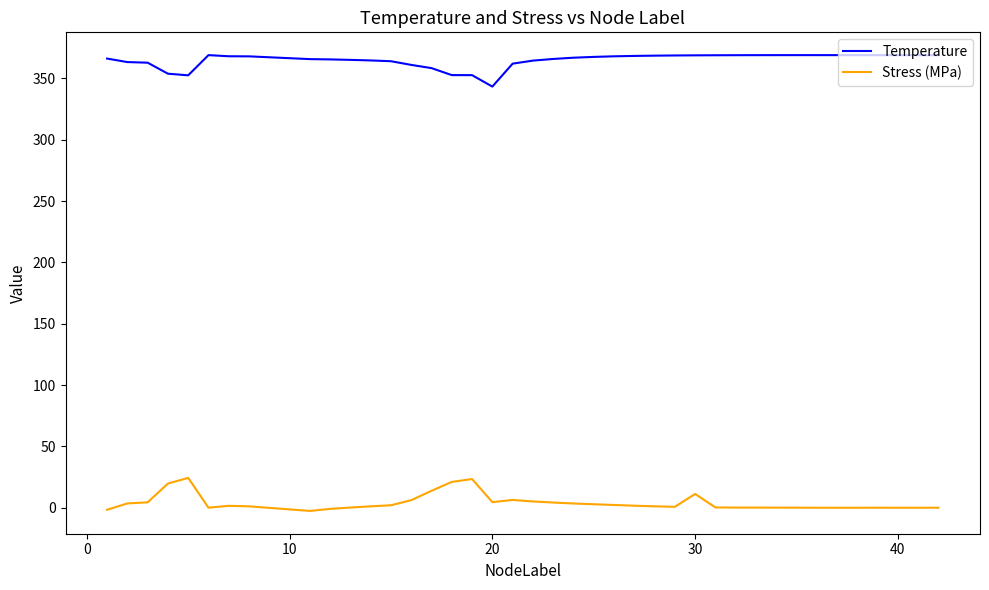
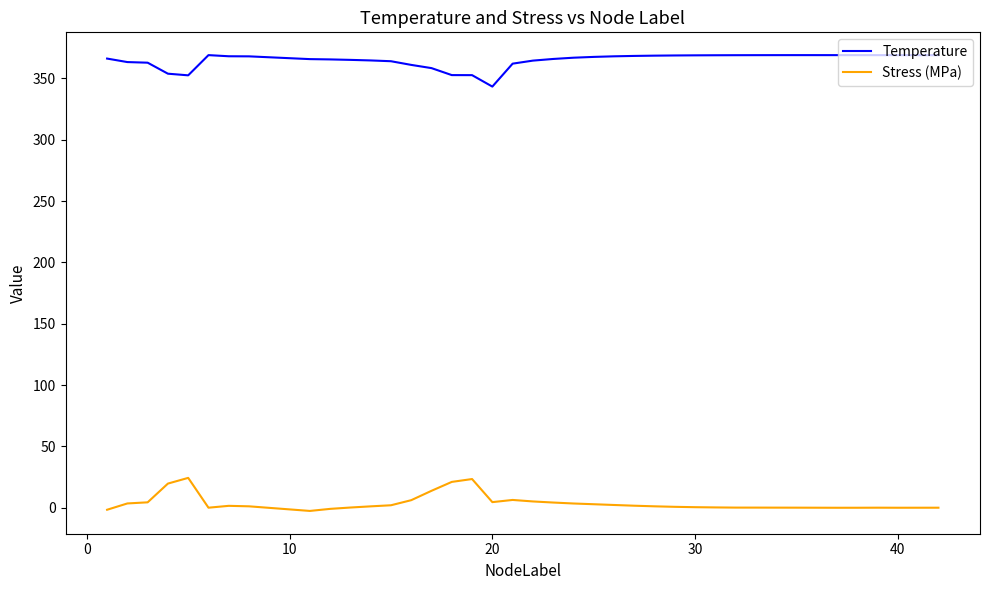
  {
    "Temperature": {
      "20": 343,
      "30": 369
    },
    "Stress (MPa)": {
      "20": 5,
-     "30": 11,
+     "30": 0,
      "40": 0
    }
  }
